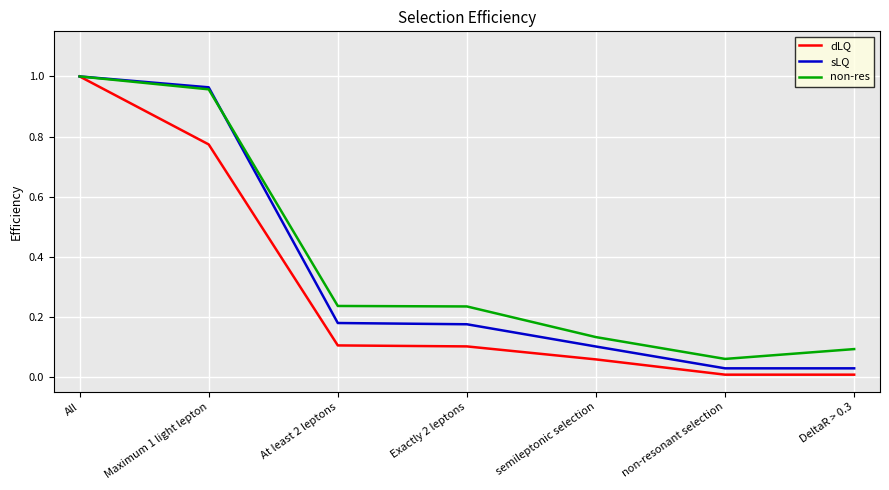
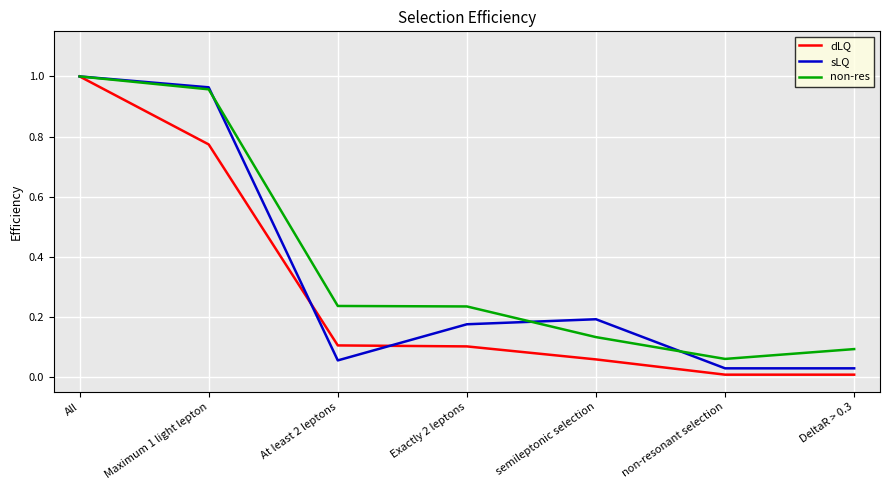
  {
    "dLQ": {
      "Maximum 1 light lepton": 0.77,
      "At least 2 leptons": 0.10,
      "Exactly 2 leptons": 0.10,
      "semileptonic selection": 0.06,
      "non-resonant selection": 0.01,
      "DeltaR > 0.3": 0.01
    },
    "sLQ": {
-     "At least 2 leptons": 0.18,
+     "At least 2 leptons": 0.06,
      "Exactly 2 leptons": 0.18,
-     "semileptonic selection": 0.10,
+     "semileptonic selection": 0.19,
      "non-resonant selection": 0.03,
      "DeltaR > 0.3": 0.03
    },
    "non-res": {
      "At least 2 leptons": 0.24,
      "Exactly 2 leptons": 0.23,
      "semileptonic selection": 0.13,
      "non-resonant selection": 0.06,
      "DeltaR > 0.3": 0.09
    }
  }
